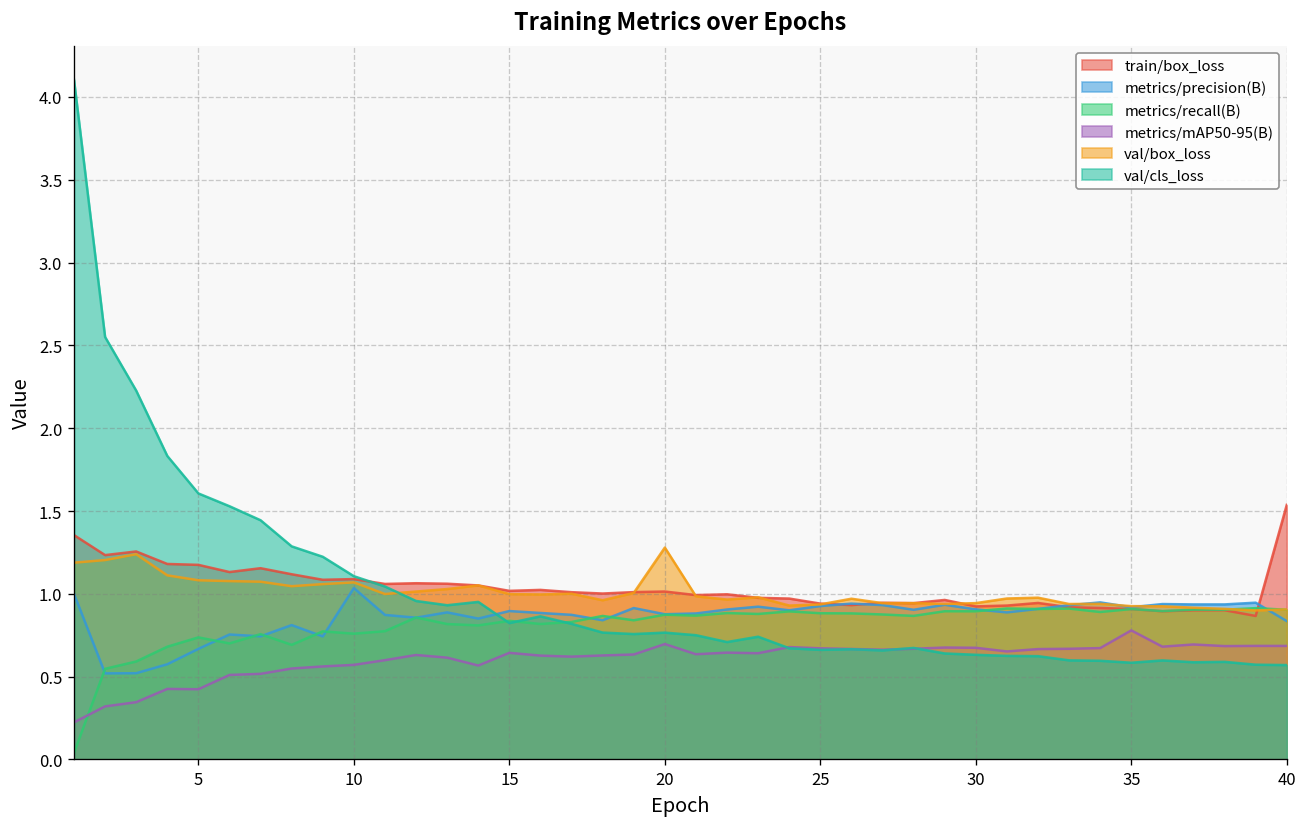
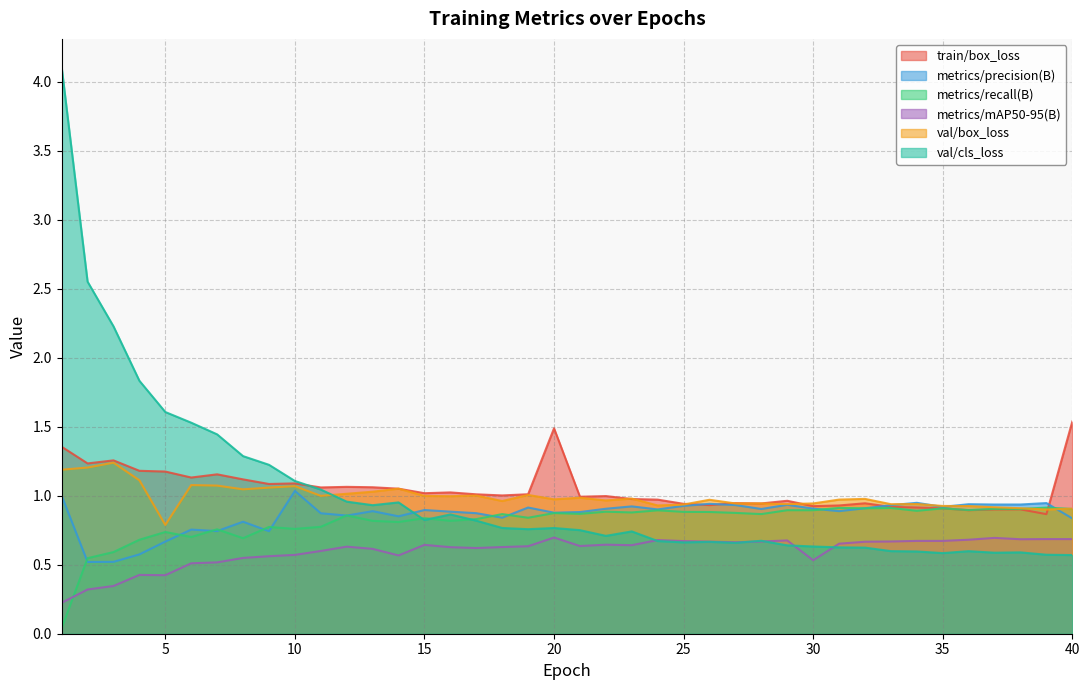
  {
    "train/box_loss": {
      "5": 1.18,
      "15": 1.02,
-     "20": 1.01,
+     "20": 1.49,
      "40": 1.54
    },
    "metrics/precision(B)": {
      "5": 0.67,
      "10": 1.03,
      "15": 0.90,
      "40": 0.84
    },
    "metrics/mAP50-95(B)": {
      "5": 0.42,
      "10": 0.57,
      "15": 0.64,
      "20": 0.70,
-     "30": 0.67,
-     "35": 0.78,
+     "30": 0.53,
+     "35": 0.67,
      "40": 0.69
    },
    "val/box_loss": {
-     "5": 1.08,
+     "5": 0.79,
      "10": 1.07,
      "15": 1.00,
-     "20": 1.28,
+     "20": 0.97,
      "30": 0.94
    }
  }
